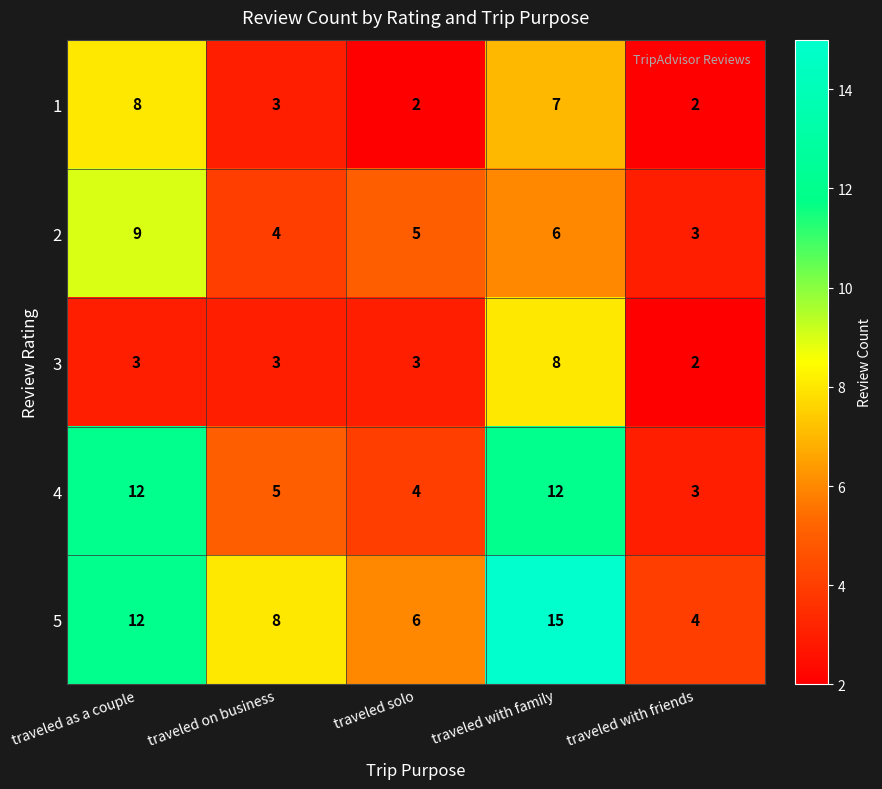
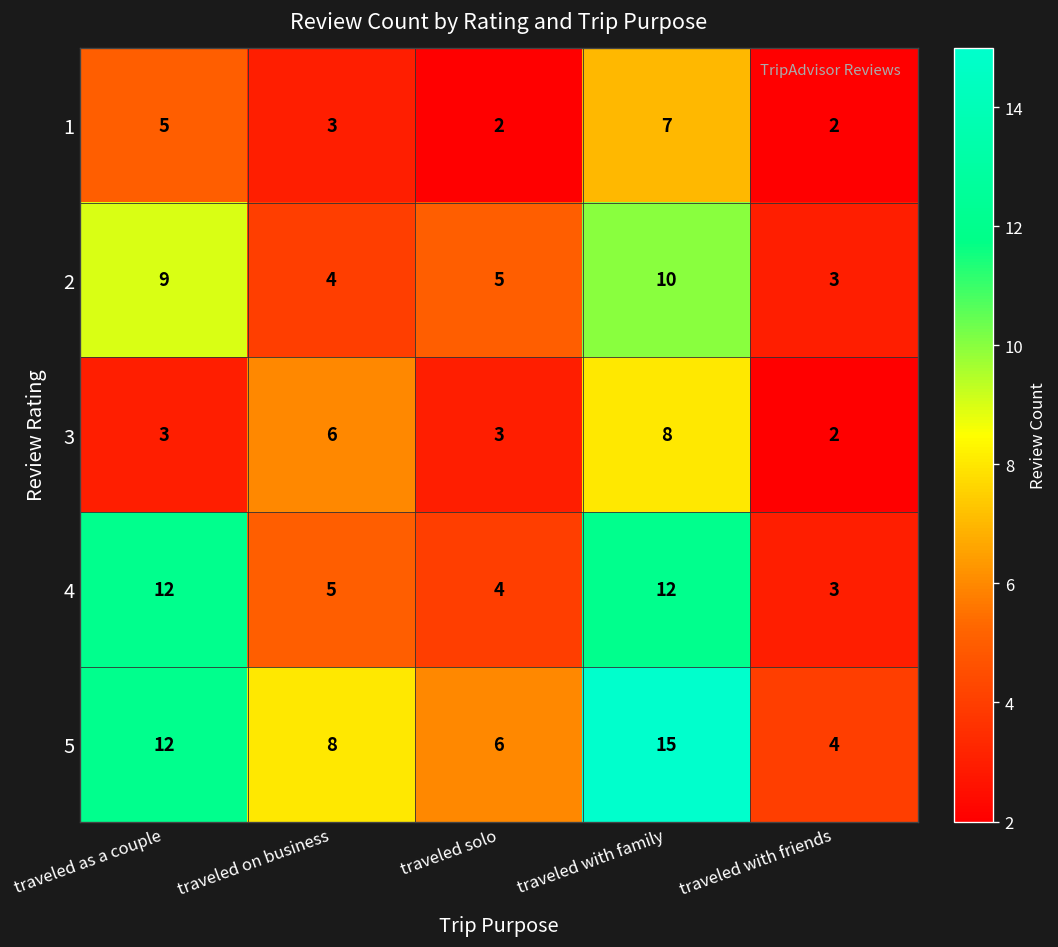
  {
    "1": {
-     "traveled as a couple": 8,
+     "traveled as a couple": 5,
      "traveled on business": 3,
      "traveled solo": 2,
      "traveled with family": 7
    },
    "2": {
      "traveled as a couple": 9,
      "traveled on business": 4,
      "traveled solo": 5,
-     "traveled with family": 6,
+     "traveled with family": 10,
      "traveled with friends": 3
    },
    "3": {
      "traveled as a couple": 3,
-     "traveled on business": 3,
+     "traveled on business": 6,
      "traveled solo": 3,
      "traveled with family": 8,
      "traveled with friends": 2
    },
    "4": {
      "traveled as a couple": 12,
      "traveled on business": 5,
      "traveled solo": 4,
      "traveled with family": 12,
      "traveled with friends": 3
    },
    "5": {
      "traveled as a couple": 12,
      "traveled on business": 8,
      "traveled solo": 6,
      "traveled with family": 15,
      "traveled with friends": 4
    }
  }
